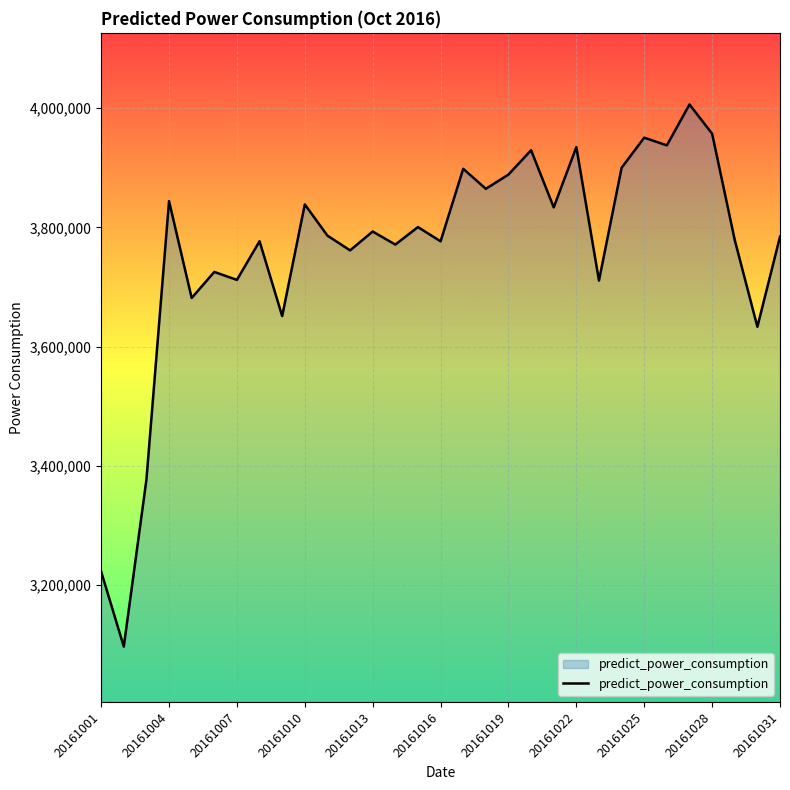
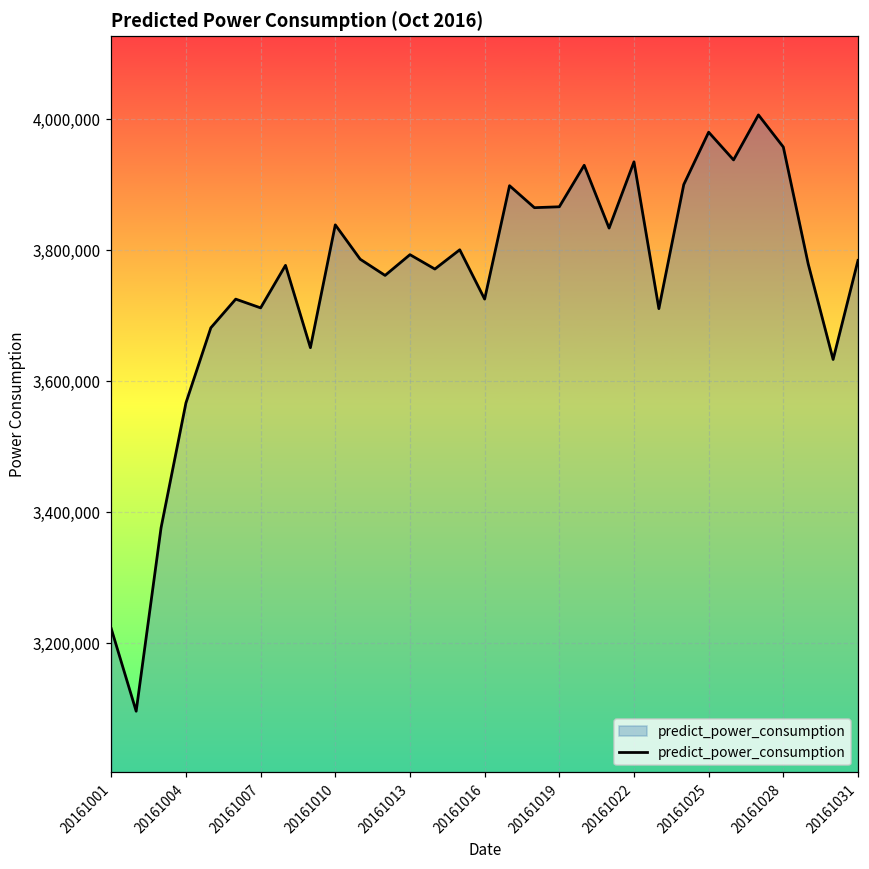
  {
    "20161001": "3,220,000",
-   "20161004": "3,840,000",
+   "20161004": "3,570,000",
    "20161007": "3,710,000",
    "20161010": "3,840,000",
    "20161013": "3,790,000",
-   "20161016": "3,780,000",
-   "20161019": "3,890,000",
+   "20161016": "3,730,000",
+   "20161019": "3,870,000",
    "20161022": "3,930,000",
-   "20161025": "3,950,000",
+   "20161025": "3,980,000",
    "20161028": "3,960,000",
    "20161031": "3,780,000"
  }
